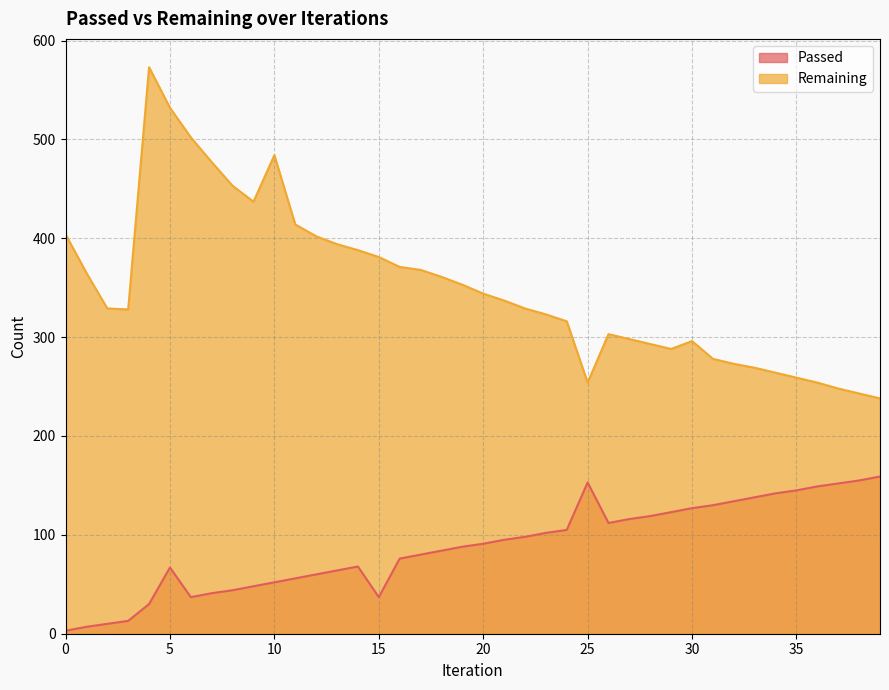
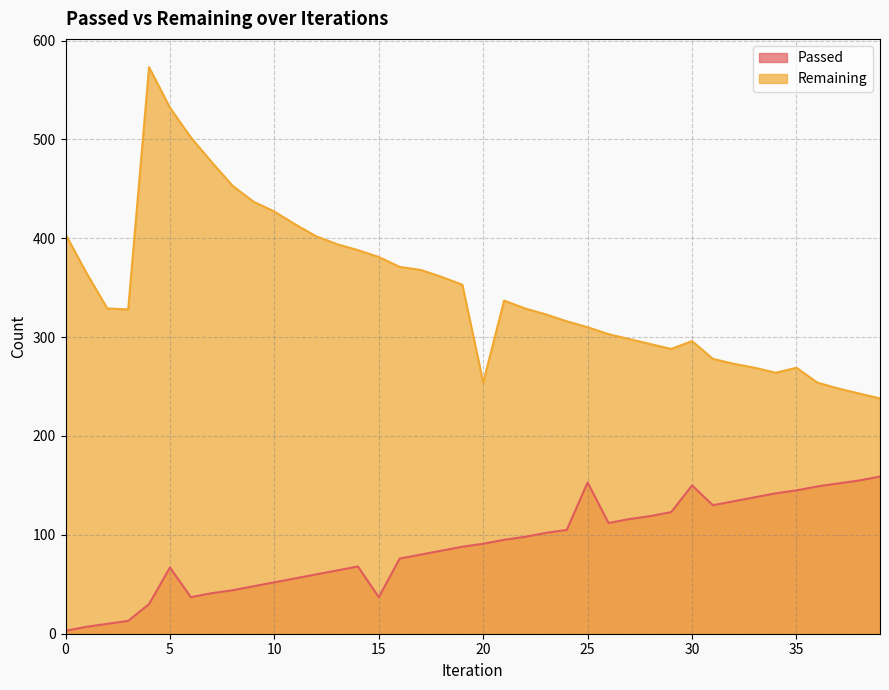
  {
    "Passed": {
      "0": 0,
      "5": 70,
      "10": 50,
      "15": 40,
      "20": 90,
      "25": 150,
-     "30": 130,
+     "30": 150,
      "35": 150
    },
    "Remaining": {
      "0": 400,
      "5": 530,
-     "10": 480,
+     "10": 430,
      "15": 380,
-     "20": 340,
-     "25": 250,
+     "20": 250,
+     "25": 310,
      "30": 300,
-     "35": 260
+     "35": 270
    }
  }
